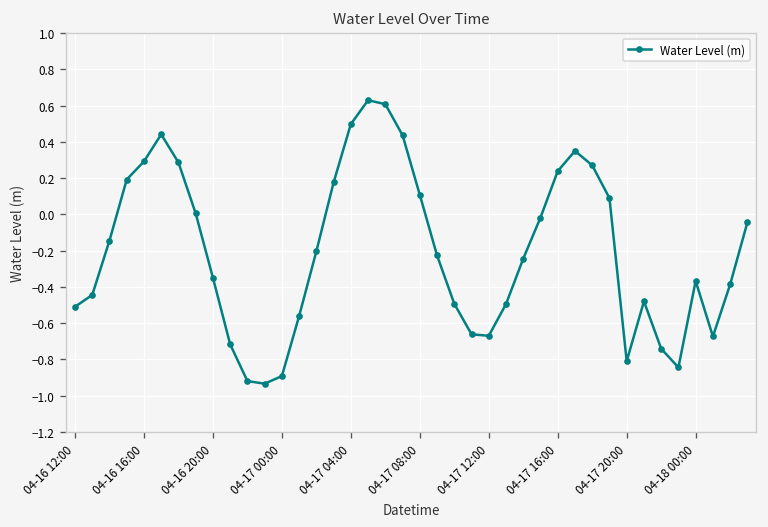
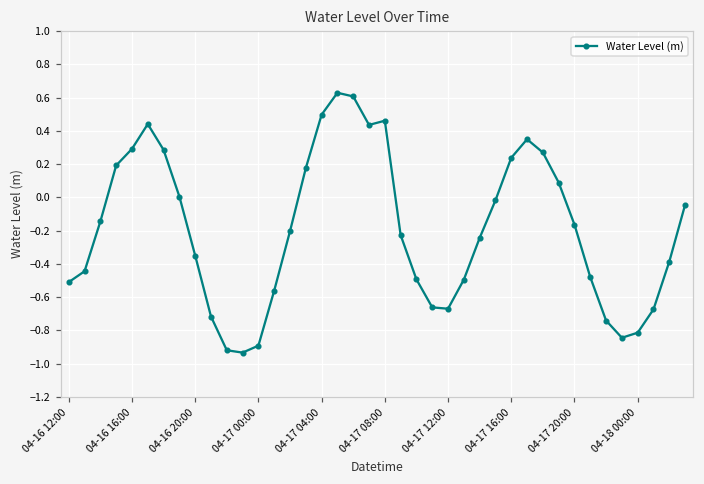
  {
    "04-16 12:00": -0.51,
    "04-16 16:00": 0.29,
    "04-16 20:00": -0.35,
    "04-17 00:00": -0.89,
    "04-17 04:00": 0.50,
-   "04-17 08:00": 0.11,
+   "04-17 08:00": 0.46,
    "04-17 12:00": -0.67,
    "04-17 16:00": 0.24,
-   "04-17 20:00": -0.81,
-   "04-18 00:00": -0.37
+   "04-17 20:00": -0.16,
+   "04-18 00:00": -0.81
  }
